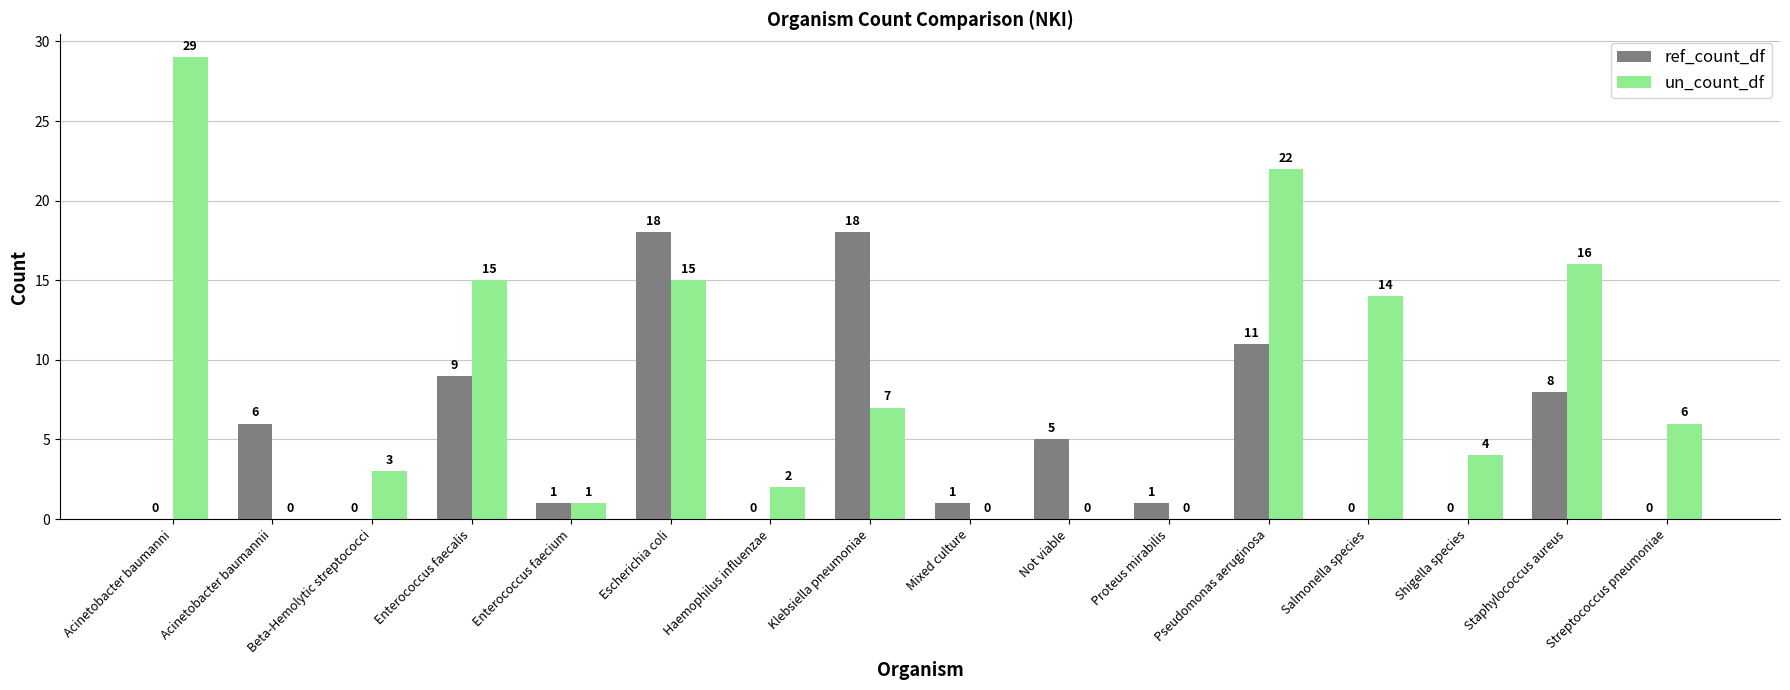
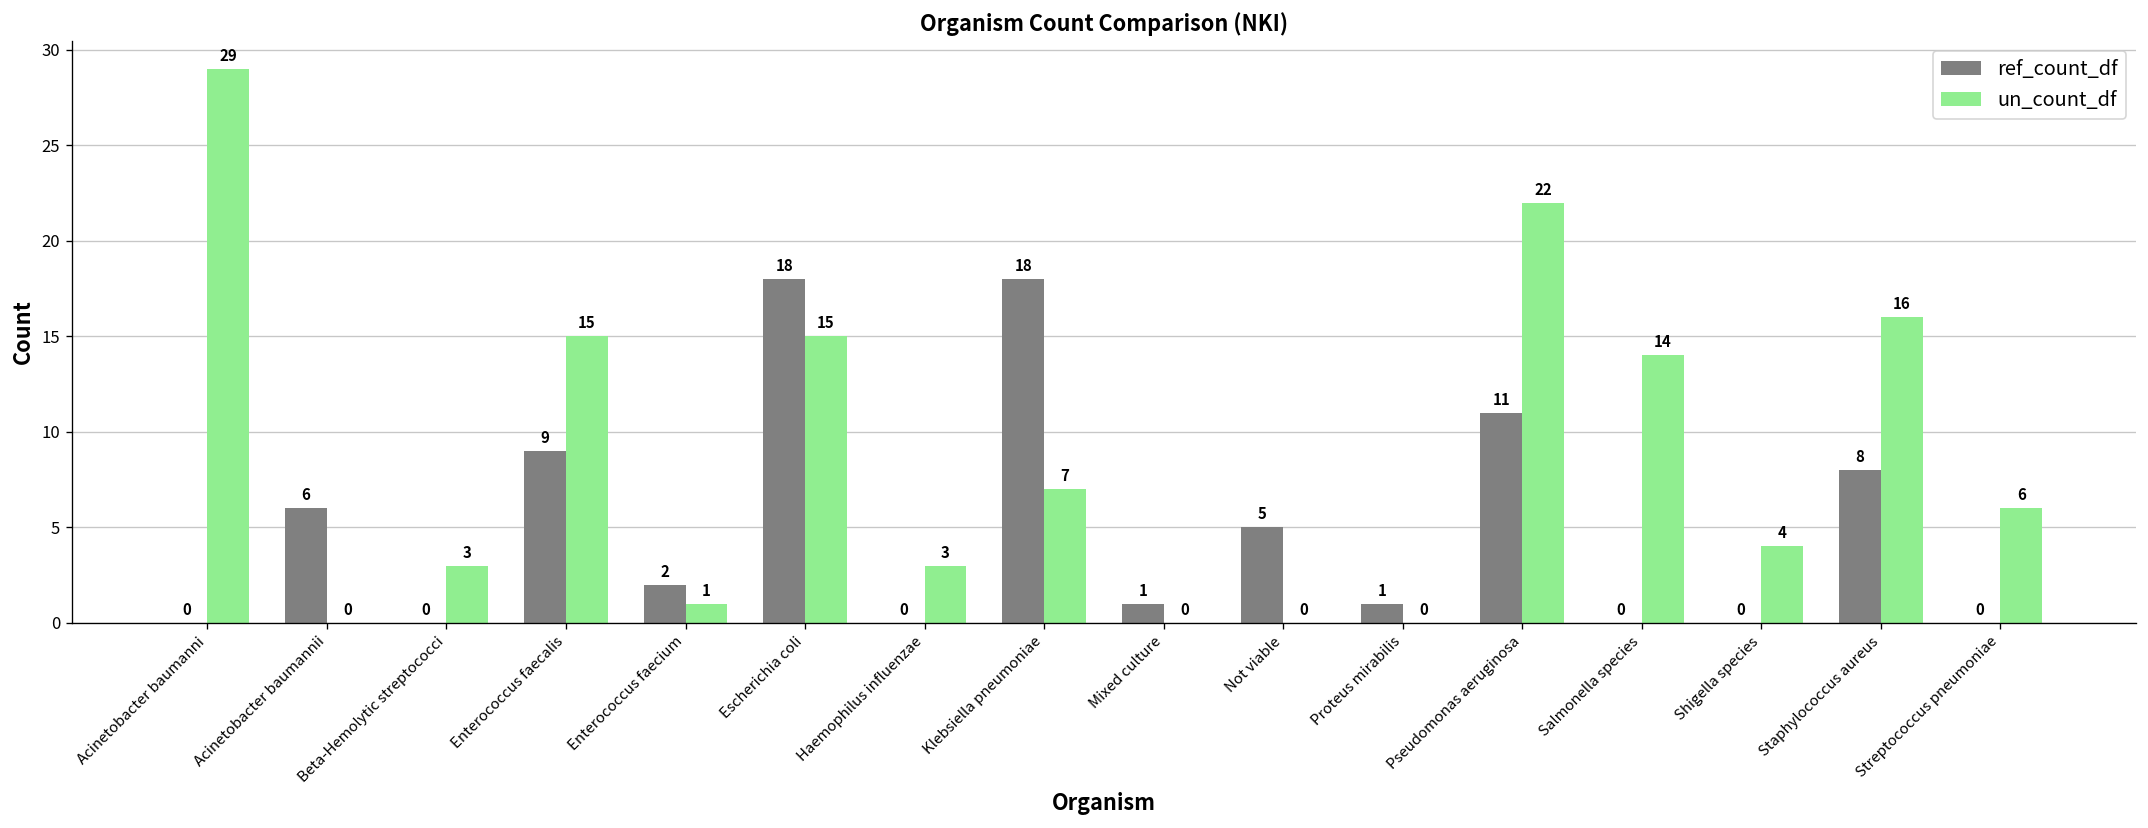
  {
    "ref_count_df": {
      "Acinetobacter baumanni": 0,
      "Acinetobacter baumannii": 6,
      "Beta-Hemolytic streptococci": 0,
      "Enterococcus faecalis": 9,
-     "Enterococcus faecium": 1,
+     "Enterococcus faecium": 2,
      "Escherichia coli": 18,
      "Haemophilus influenzae": 0,
      "Klebsiella pneumoniae": 18,
      "Mixed culture": 1,
      "Not viable": 5,
      "Proteus mirabilis": 1,
      "Pseudomonas aeruginosa": 11,
      "Salmonella species": 0,
      "Shigella species": 0,
      "Staphylococcus aureus": 8,
      "Streptococcus pneumoniae": 0
    },
    "un_count_df": {
      "Acinetobacter baumanni": 29,
      "Acinetobacter baumannii": 0,
      "Beta-Hemolytic streptococci": 3,
      "Enterococcus faecalis": 15,
      "Enterococcus faecium": 1,
      "Escherichia coli": 15,
-     "Haemophilus influenzae": 2,
+     "Haemophilus influenzae": 3,
      "Klebsiella pneumoniae": 7,
      "Mixed culture": 0,
      "Not viable": 0,
      "Proteus mirabilis": 0,
      "Pseudomonas aeruginosa": 22,
      "Salmonella species": 14,
      "Shigella species": 4,
      "Staphylococcus aureus": 16,
      "Streptococcus pneumoniae": 6
    }
  }
